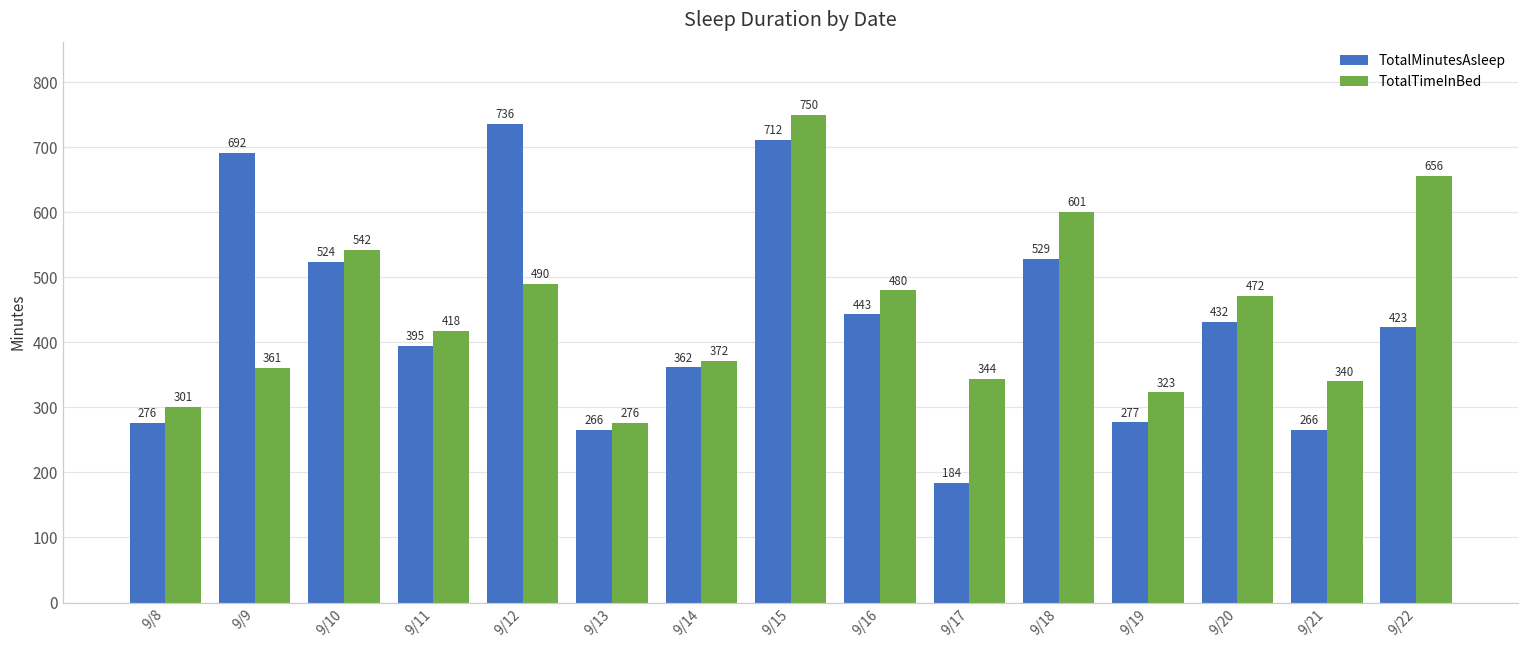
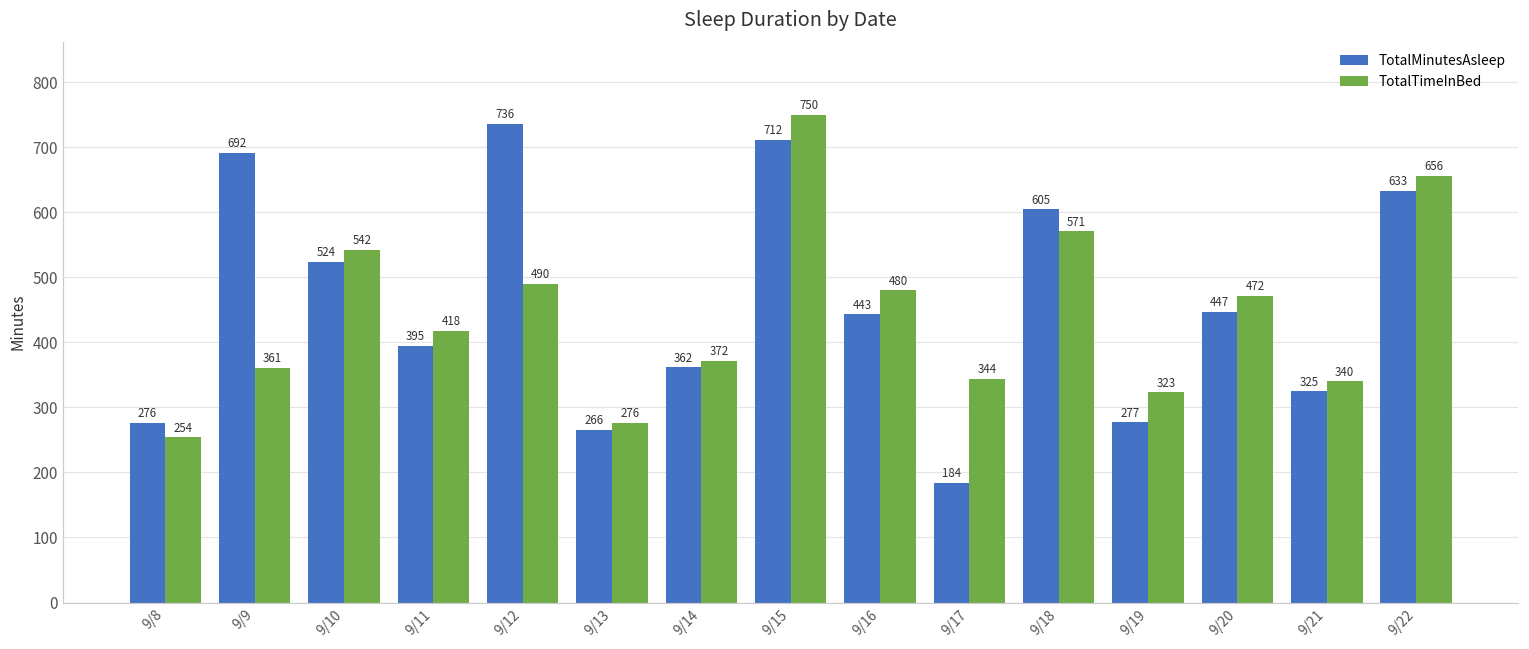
  {
    "TotalMinutesAsleep": {
      "9/8": 276,
      "9/9": 692,
      "9/10": 524,
      "9/11": 395,
      "9/12": 736,
      "9/13": 266,
      "9/14": 362,
      "9/15": 712,
      "9/16": 443,
      "9/17": 184,
-     "9/18": 529,
+     "9/18": 605,
      "9/19": 277,
-     "9/20": 432,
-     "9/21": 266,
-     "9/22": 423
+     "9/20": 447,
+     "9/21": 325,
+     "9/22": 633
    },
    "TotalTimeInBed": {
-     "9/8": 301,
+     "9/8": 254,
      "9/9": 361,
      "9/10": 542,
      "9/11": 418,
      "9/12": 490,
      "9/13": 276,
      "9/14": 372,
      "9/15": 750,
      "9/16": 480,
      "9/17": 344,
-     "9/18": 601,
+     "9/18": 571,
      "9/19": 323,
      "9/20": 472,
      "9/21": 340,
      "9/22": 656
    }
  }
